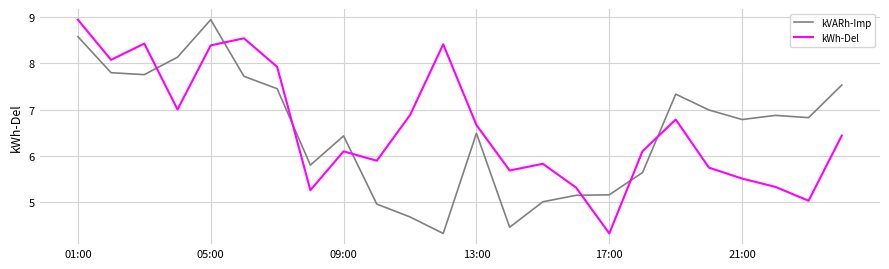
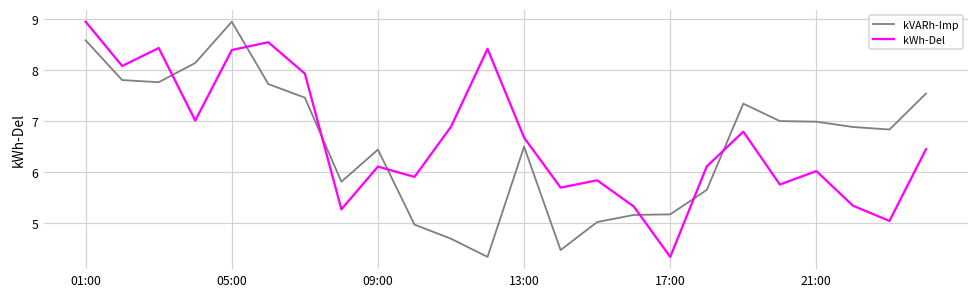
  {
    "kVARh-Imp": {
      "01:00": 8.6,
      "05:00": 8.9,
      "09:00": 6.4,
      "13:00": 6.5,
      "17:00": 5.2,
-     "21:00": 6.8
+     "21:00": 7.0
    },
    "kWh-Del": {
      "01:00": 8.9,
      "05:00": 8.4,
      "09:00": 6.1,
      "13:00": 6.7,
      "17:00": 4.3,
-     "21:00": 5.5
+     "21:00": 6.0
    }
  }
